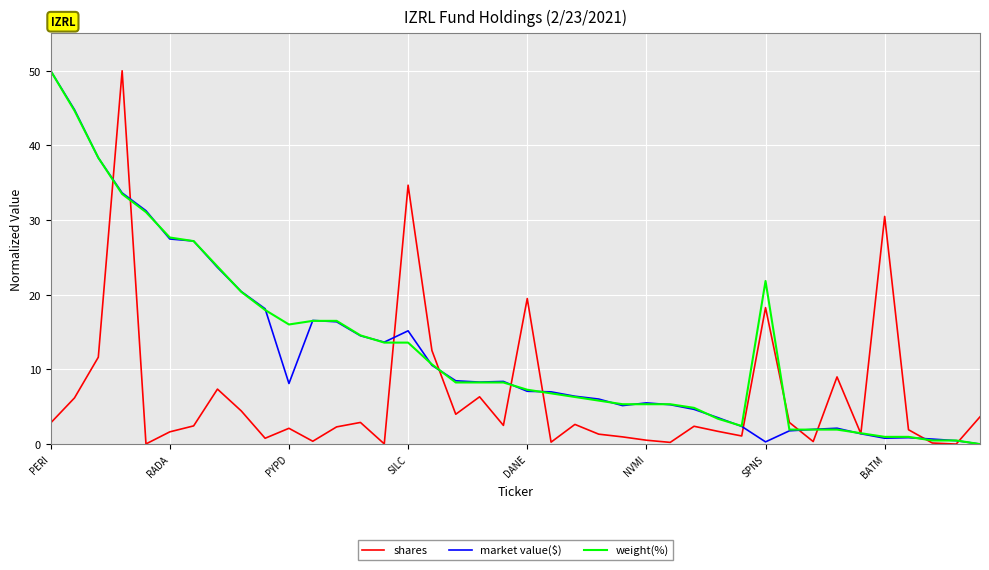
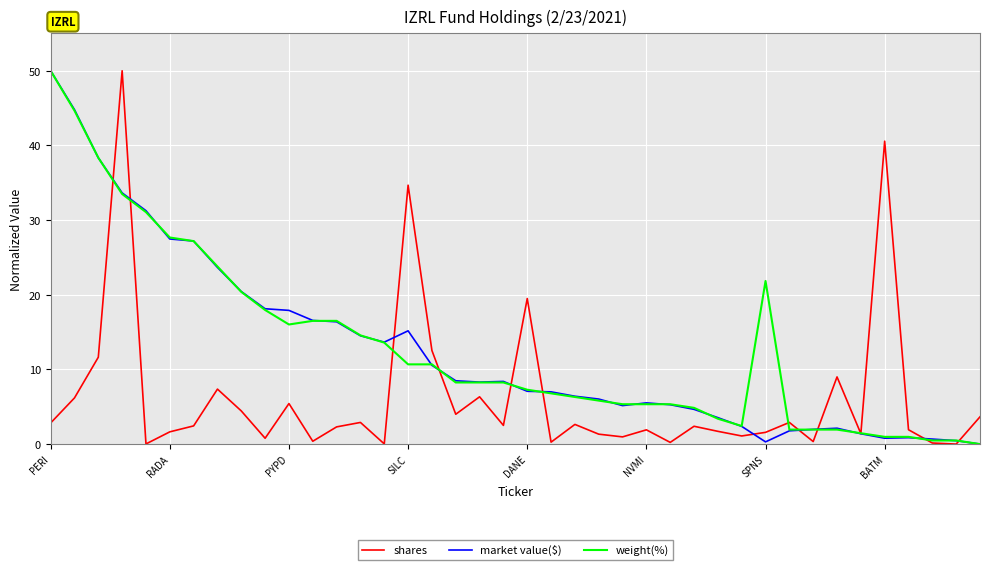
  {
    "shares": {
      "PERI": 3,
      "RADA": 2,
-     "PYPD": 2,
+     "PYPD": 5,
      "SILC": 35,
      "DANE": 19,
-     "NVMI": 1,
-     "SPNS": 18,
-     "BATM": 30
+     "NVMI": 2,
+     "SPNS": 2,
+     "BATM": 41
    },
    "market value($)": {
-     "PYPD": 8,
+     "PYPD": 18,
      "SILC": 15,
      "SPNS": 0
    },
    "weight(%)": {
      "PYPD": 16,
-     "SILC": 14,
+     "SILC": 11,
      "SPNS": 22
    }
  }
